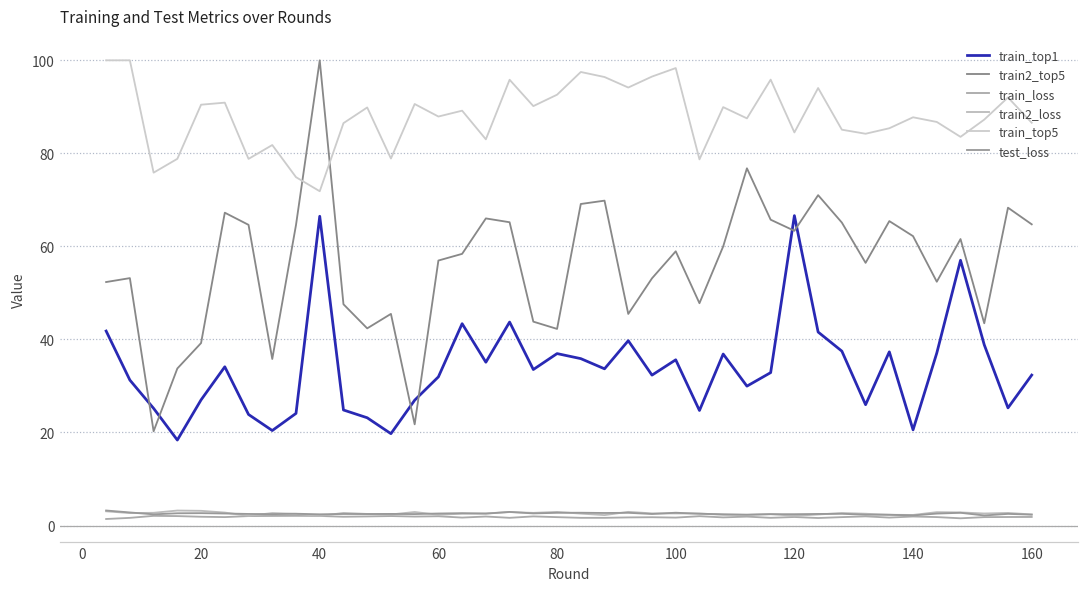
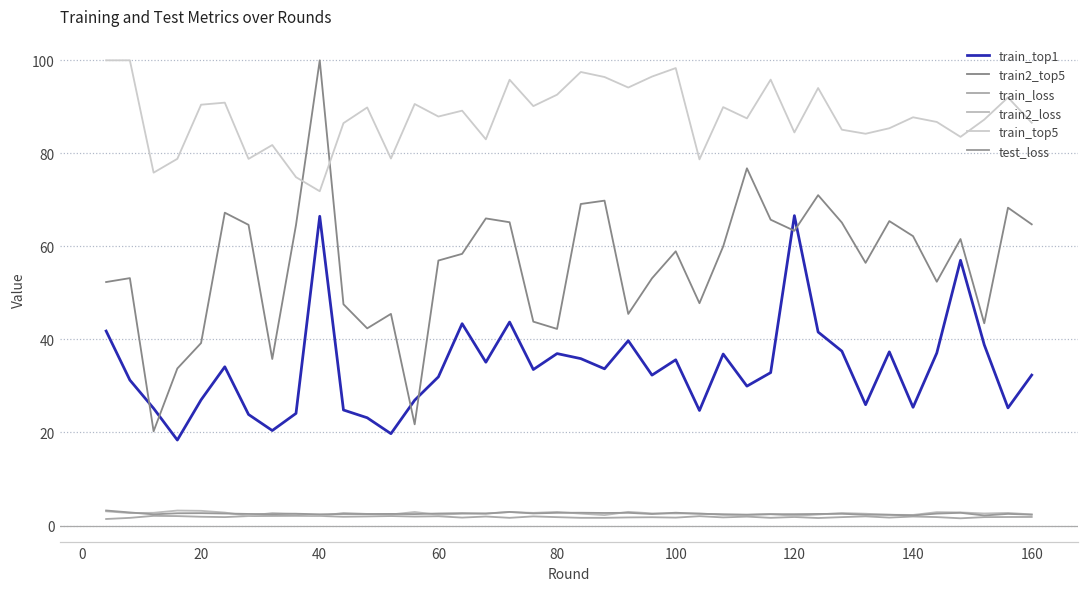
  {
    "train_top1": {
      "20": 27,
      "40": 66,
      "60": 32,
      "80": 37,
      "100": 36,
      "120": 67,
-     "140": 21,
+     "140": 25,
      "160": 32
    }
  }
